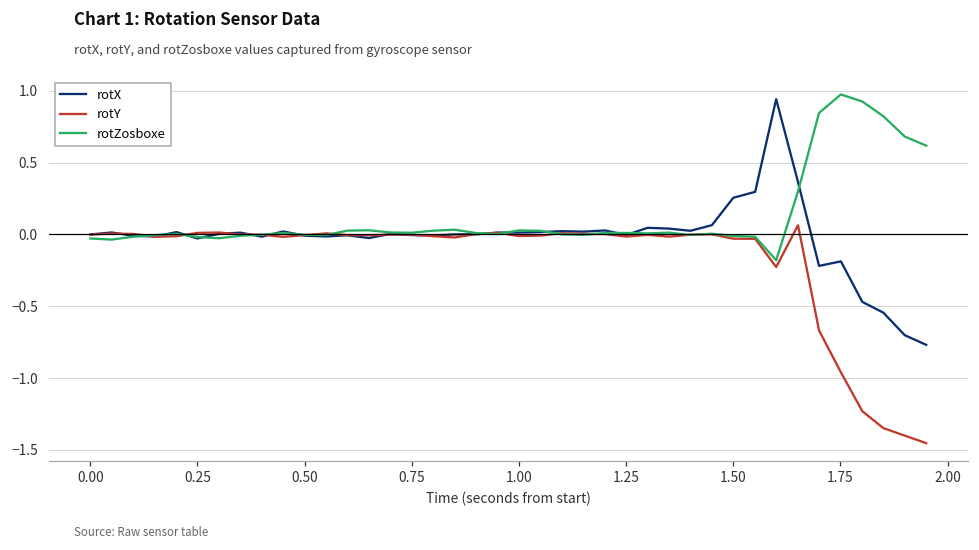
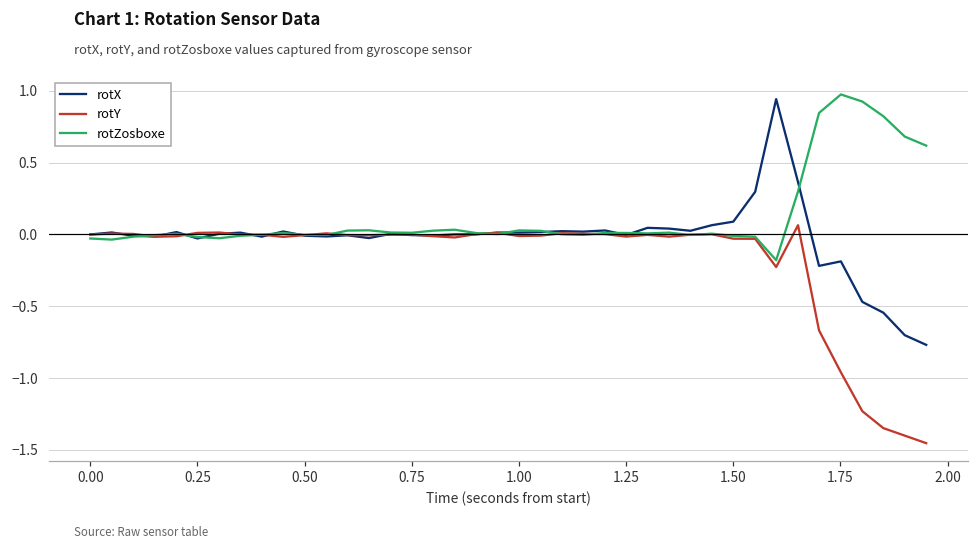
  {
    "rotX": {
-     "1.50": 0.26
+     "1.50": 0.09
    },
    "rotY": {
      "0.25": 0.01,
      "1.00": -0.01
    },
    "rotZosboxe": {
      "0.00": -0.03
    }
  }
